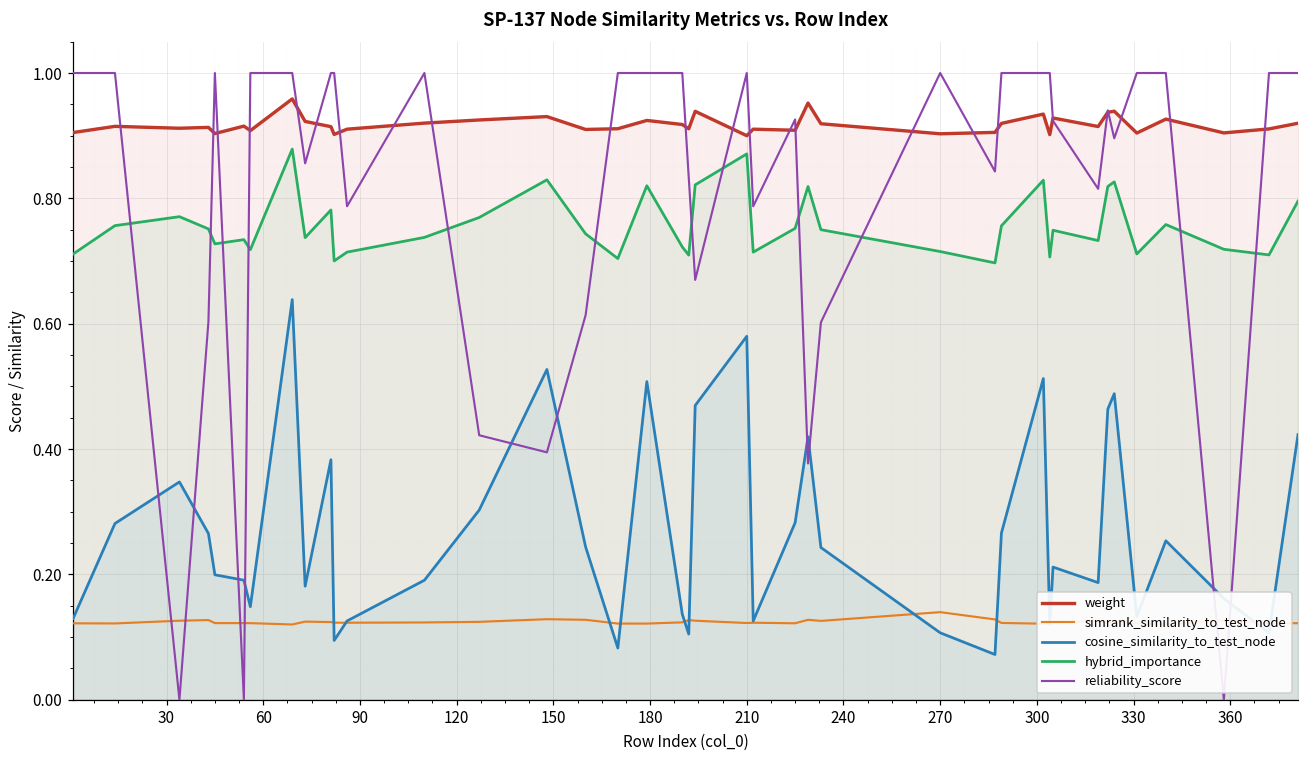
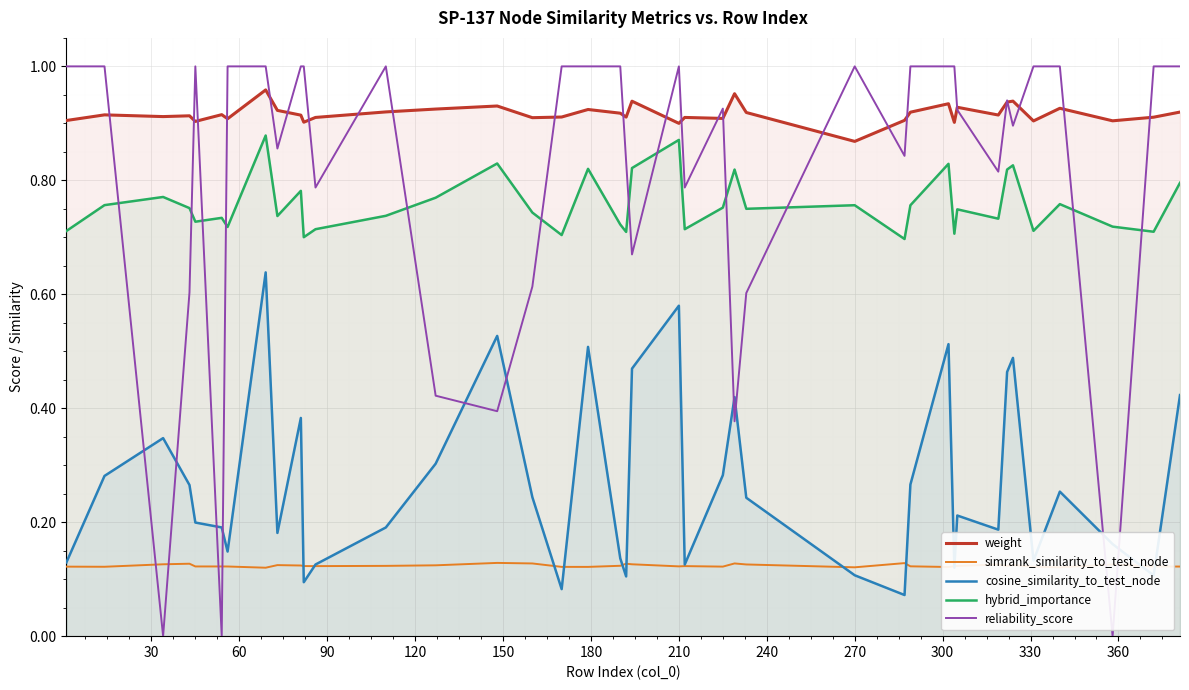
  {
    "weight": {
      "210": 0.90,
-     "270": 0.90
+     "270": 0.87
    },
    "simrank_similarity_to_test_node": {
      "210": 0.12,
-     "270": 0.14
+     "270": 0.12
    },
    "cosine_similarity_to_test_node": {
      "210": 0.58,
      "270": 0.11
    },
    "hybrid_importance": {
      "210": 0.87,
-     "270": 0.72
+     "270": 0.76
    },
    "reliability_score": {
      "210": 1.00,
      "270": 1.00
    }
  }
